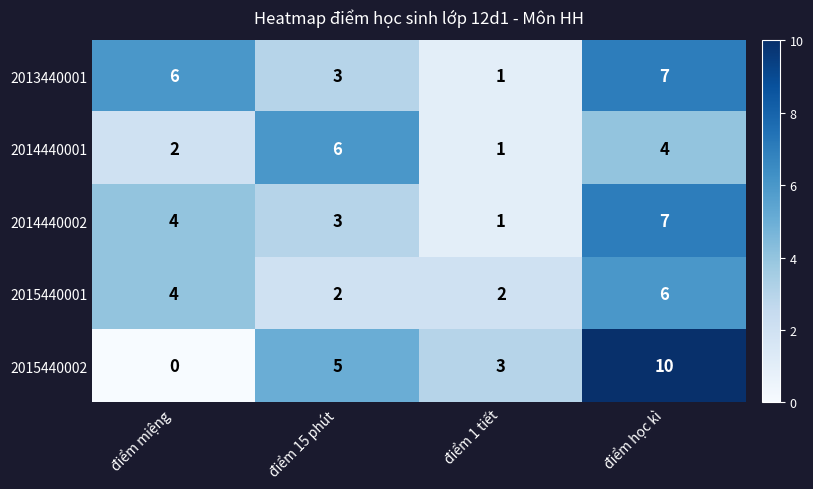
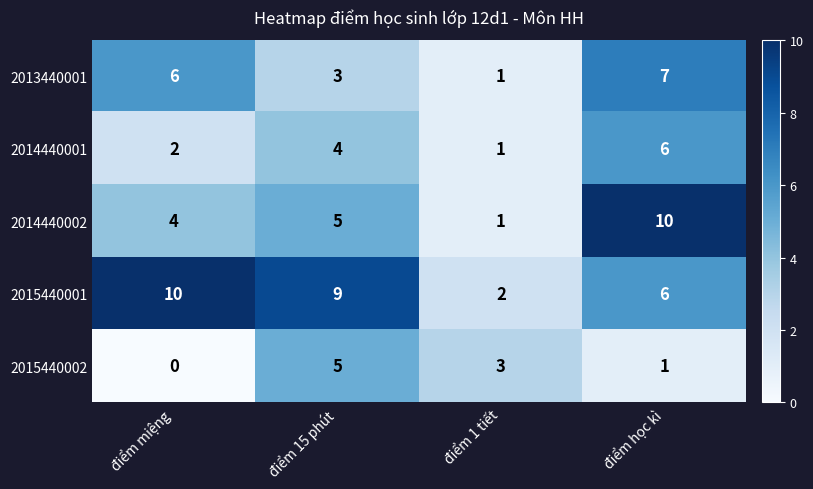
  {
    "2013440001": {
      "điểm miệng": 6,
      "điểm 15 phút": 3,
      "điểm 1 tiết": 1,
      "điểm học kì": 7
    },
    "2014440001": {
      "điểm miệng": 2,
-     "điểm 15 phút": 6,
+     "điểm 15 phút": 4,
      "điểm 1 tiết": 1,
-     "điểm học kì": 4
+     "điểm học kì": 6
    },
    "2014440002": {
      "điểm miệng": 4,
-     "điểm 15 phút": 3,
+     "điểm 15 phút": 5,
      "điểm 1 tiết": 1,
-     "điểm học kì": 7
+     "điểm học kì": 10
    },
    "2015440001": {
-     "điểm miệng": 4,
-     "điểm 15 phút": 2,
+     "điểm miệng": 10,
+     "điểm 15 phút": 9,
      "điểm 1 tiết": 2,
      "điểm học kì": 6
    },
    "2015440002": {
      "điểm miệng": 0,
      "điểm 15 phút": 5,
      "điểm 1 tiết": 3,
-     "điểm học kì": 10
+     "điểm học kì": 1
    }
  }
